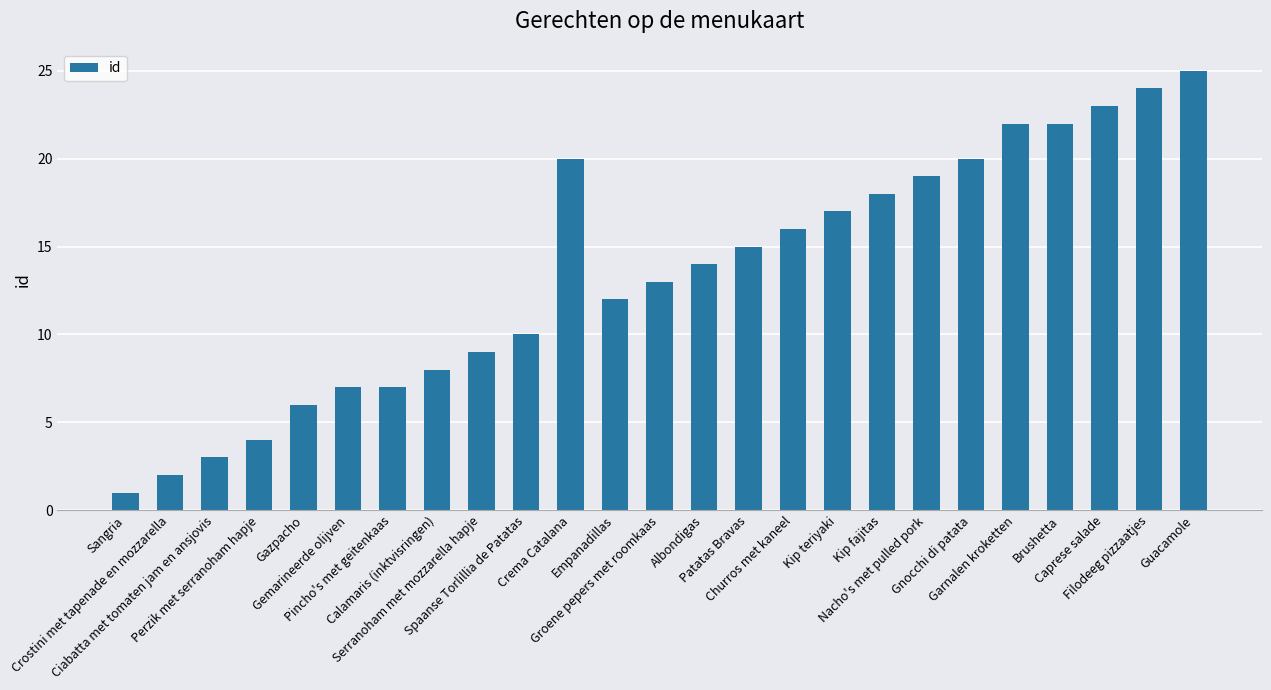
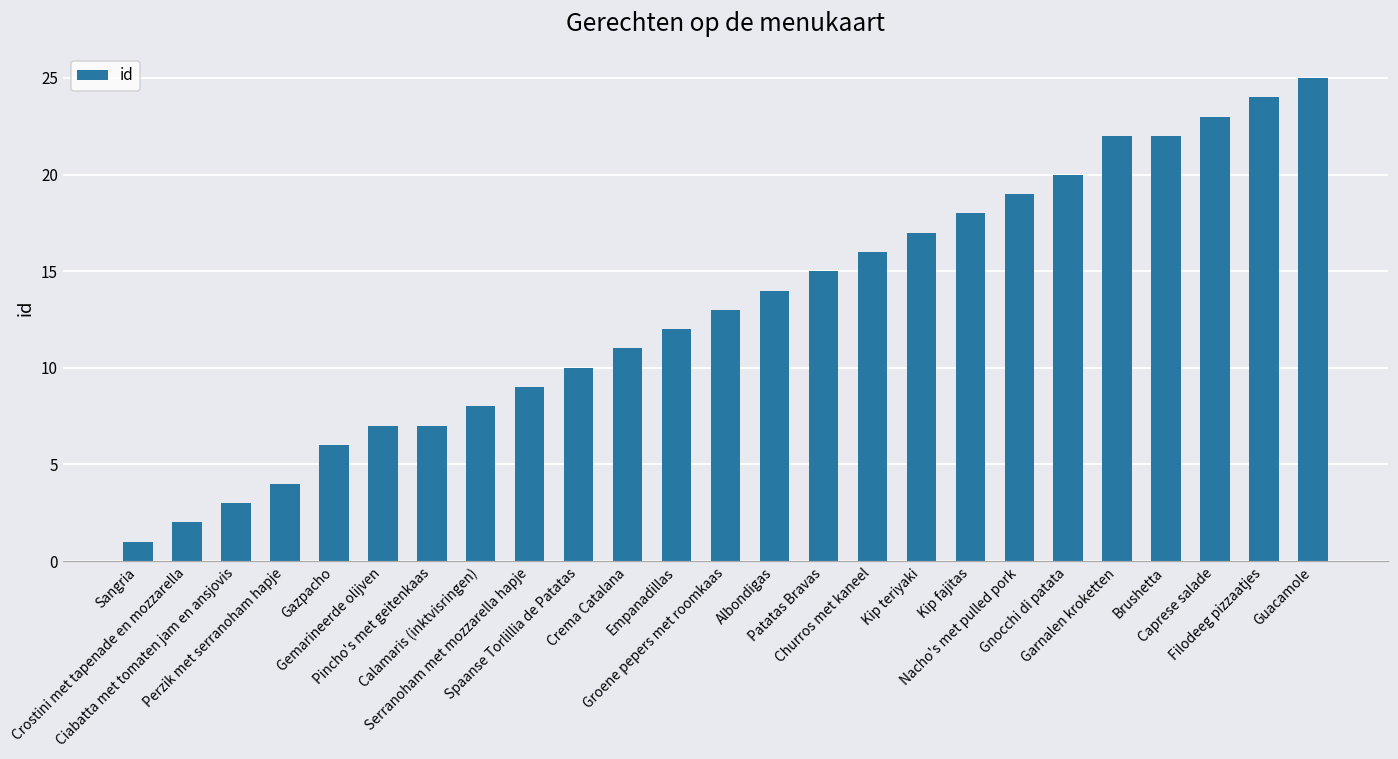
  {
    "Sangria": 1,
    "Crostini met tapenade en mozzarella": 2,
    "Ciabatta met tomaten jam en ansjovis": 3,
    "Perzik met serranoham hapje": 4,
    "Gazpacho": 6,
    "Gemarineerde olijven": 7,
    "Pincho's met geitenkaas": 7,
    "Calamaris (inktvisringen)": 8,
    "Serranoham met mozzarella hapje": 9,
    "Spaanse Torlillia de Patatas": 10,
-   "Crema Catalana": 20,
+   "Crema Catalana": 11,
    "Empanadillas": 12,
    "Groene pepers met roomkaas": 13,
    "Albondigas": 14,
    "Patatas Bravas": 15,
    "Churros met kaneel": 16,
    "Kip teriyaki": 17,
    "Kip fajitas": 18,
    "Nacho's met pulled pork": 19,
    "Gnocchi di patata": 20,
    "Garnalen kroketten": 22,
    "Brushetta": 22,
    "Caprese salade": 23,
    "Filodeeg pizzaatjes": 24,
    "Guacamole": 25
  }
